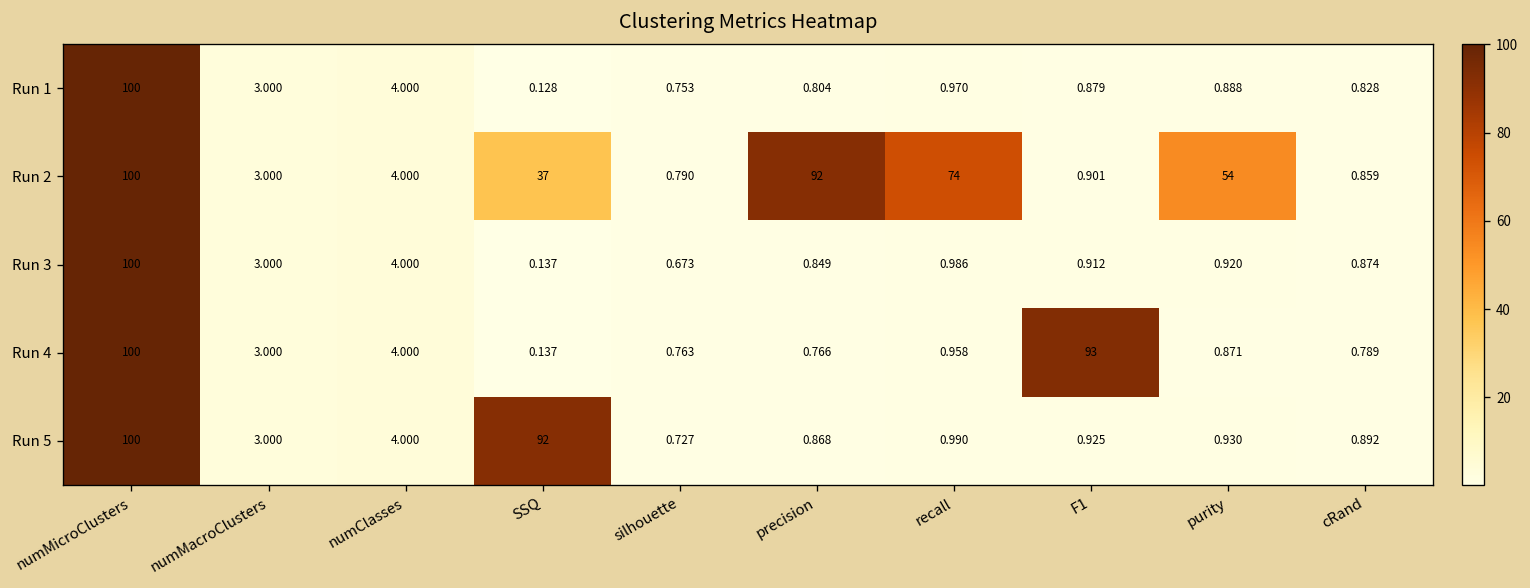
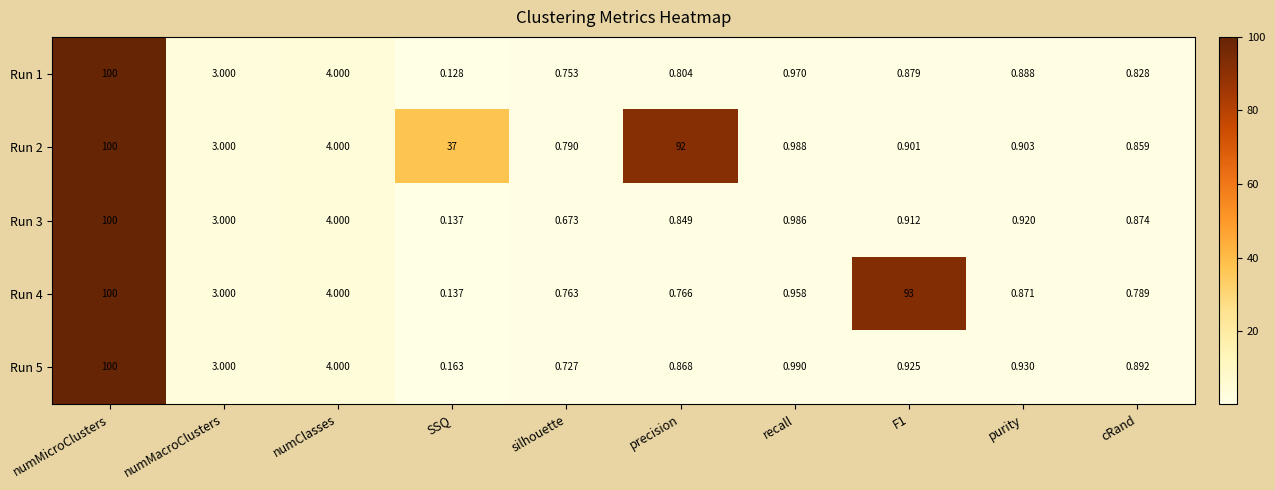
  {
    "Run 1": {
      "numMicroClusters": 100,
      "numMacroClusters": 3.000,
      "numClasses": 4.000,
      "SSQ": 0.128,
      "silhouette": 0.753,
      "precision": 0.804,
      "recall": 0.970,
      "F1": 0.879,
      "purity": 0.888,
      "cRand": 0.828
    },
    "Run 2": {
      "numMicroClusters": 100,
      "numMacroClusters": 3.000,
      "numClasses": 4.000,
      "SSQ": 37,
      "silhouette": 0.790,
      "precision": 92,
-     "recall": 74,
+     "recall": 0.988,
      "F1": 0.901,
-     "purity": 54,
+     "purity": 0.903,
      "cRand": 0.859
    },
    "Run 3": {
      "numMicroClusters": 100,
      "numMacroClusters": 3.000,
      "numClasses": 4.000,
      "SSQ": 0.137,
      "silhouette": 0.673,
      "precision": 0.849,
      "recall": 0.986,
      "F1": 0.912,
      "purity": 0.920,
      "cRand": 0.874
    },
    "Run 4": {
      "numMicroClusters": 100,
      "numMacroClusters": 3.000,
      "numClasses": 4.000,
      "SSQ": 0.137,
      "silhouette": 0.763,
      "precision": 0.766,
      "recall": 0.958,
      "F1": 93,
      "purity": 0.871,
      "cRand": 0.789
    },
    "Run 5": {
      "numMicroClusters": 100,
      "numMacroClusters": 3.000,
      "numClasses": 4.000,
-     "SSQ": 92,
+     "SSQ": 0.163,
      "silhouette": 0.727,
      "precision": 0.868,
      "recall": 0.990,
      "F1": 0.925,
      "purity": 0.930,
      "cRand": 0.892
    }
  }
